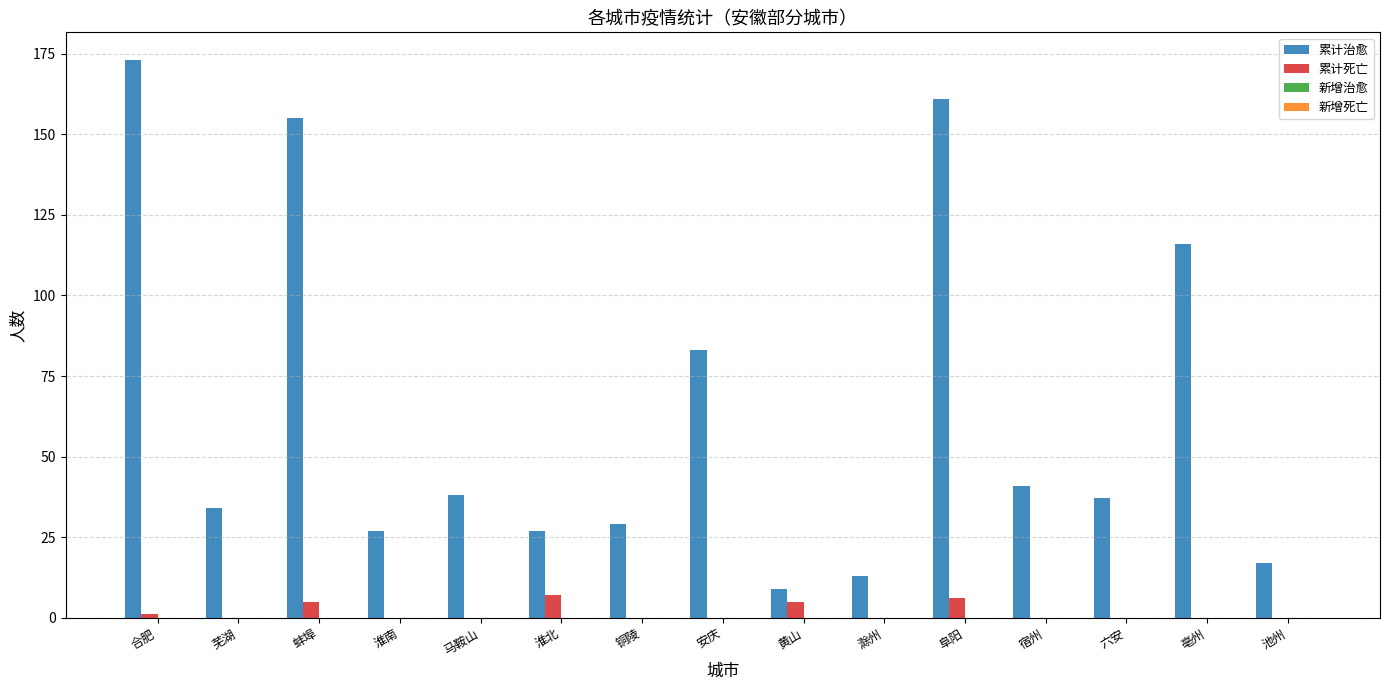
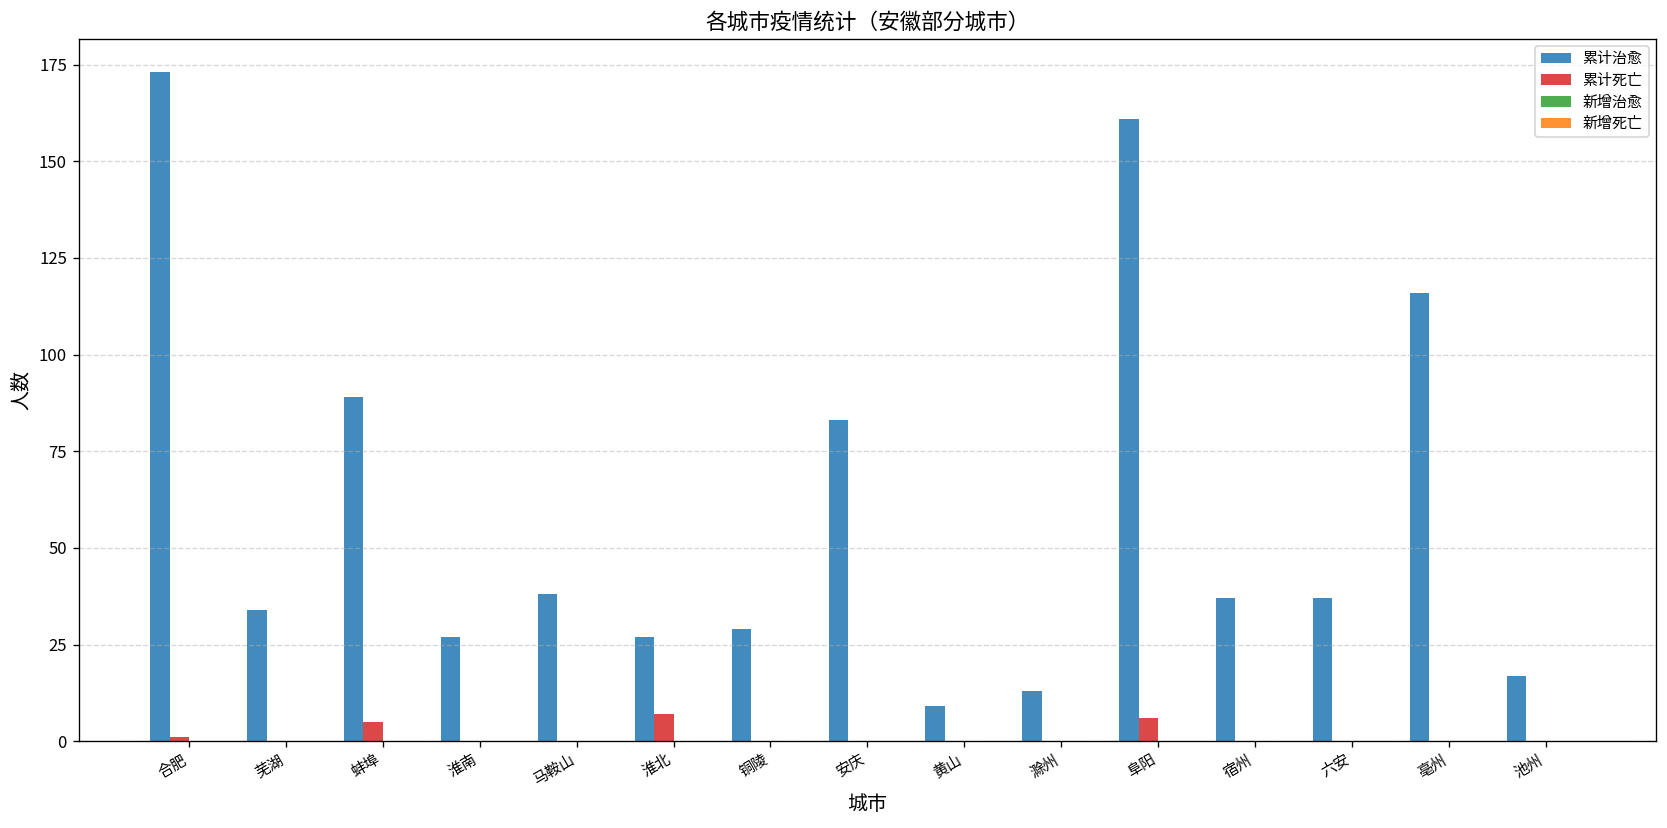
  {
    "累计治愈": {
      "合肥": 173,
      "芜湖": 34,
-     "蚌埠": 155,
+     "蚌埠": 89,
      "淮南": 27,
      "马鞍山": 38,
      "淮北": 27,
      "铜陵": 29,
      "安庆": 83,
      "黄山": 9,
      "滁州": 13,
      "阜阳": 161,
-     "宿州": 41,
+     "宿州": 37,
      "六安": 37,
      "亳州": 116,
      "池州": 17
    },
    "累计死亡": {
      "合肥": 1,
      "芜湖": 0,
      "蚌埠": 5,
      "淮南": 0,
      "马鞍山": 0,
      "淮北": 7,
      "铜陵": 0,
      "安庆": 0,
-     "黄山": 5,
+     "黄山": 0,
      "滁州": 0,
      "阜阳": 6,
      "宿州": 0,
      "六安": 0,
      "亳州": 0,
      "池州": 0
    },
    "新增治愈": {
      "合肥": 0,
      "芜湖": 0,
      "蚌埠": 0,
      "淮南": 0,
      "马鞍山": 0,
      "淮北": 0,
      "铜陵": 0,
      "安庆": 0,
      "黄山": 0,
      "滁州": 0,
      "阜阳": 0,
      "宿州": 0,
      "六安": 0,
      "亳州": 0,
      "池州": 0
    },
    "新增死亡": {
      "合肥": 0,
      "芜湖": 0,
      "蚌埠": 0,
      "淮南": 0,
      "马鞍山": 0,
      "淮北": 0,
      "铜陵": 0,
      "安庆": 0,
      "黄山": 0,
      "滁州": 0,
      "阜阳": 0,
      "宿州": 0,
      "六安": 0,
      "亳州": 0,
      "池州": 0
    }
  }
